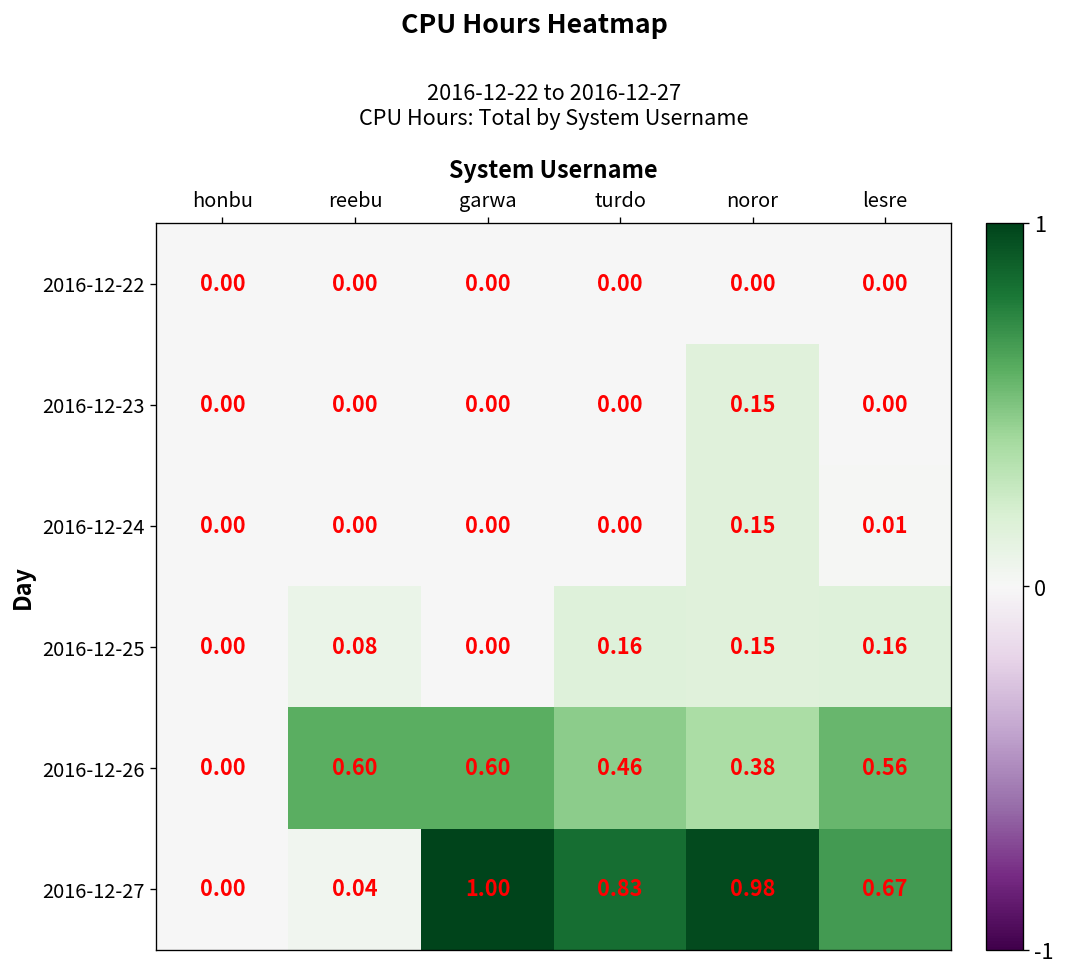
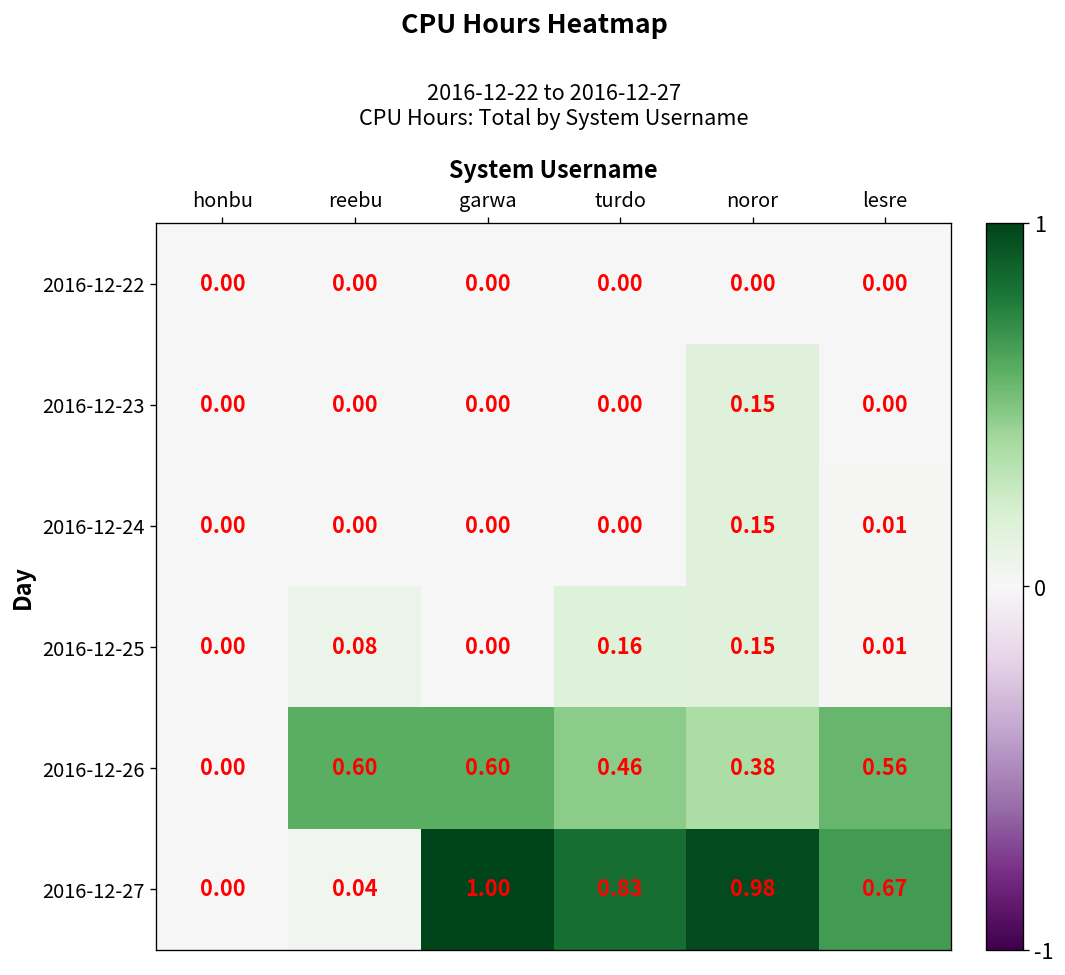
  {
    "2016-12-22": {
      "honbu": 0.00,
      "reebu": 0.00,
      "garwa": 0.00,
      "turdo": 0.00,
      "noror": 0.00,
      "lesre": 0.00
    },
    "2016-12-23": {
      "honbu": 0.00,
      "reebu": 0.00,
      "garwa": 0.00,
      "turdo": 0.00,
      "noror": 0.15,
      "lesre": 0.00
    },
    "2016-12-24": {
      "honbu": 0.00,
      "reebu": 0.00,
      "garwa": 0.00,
      "turdo": 0.00,
      "noror": 0.15,
      "lesre": 0.01
    },
    "2016-12-25": {
      "honbu": 0.00,
      "reebu": 0.08,
      "garwa": 0.00,
      "turdo": 0.16,
      "noror": 0.15,
-     "lesre": 0.16
+     "lesre": 0.01
    },
    "2016-12-26": {
      "honbu": 0.00,
      "reebu": 0.60,
      "garwa": 0.60,
      "turdo": 0.46,
      "noror": 0.38,
      "lesre": 0.56
    },
    "2016-12-27": {
      "honbu": 0.00,
      "reebu": 0.04,
      "garwa": 1.00,
      "turdo": 0.83,
      "noror": 0.98,
      "lesre": 0.67
    }
  }
